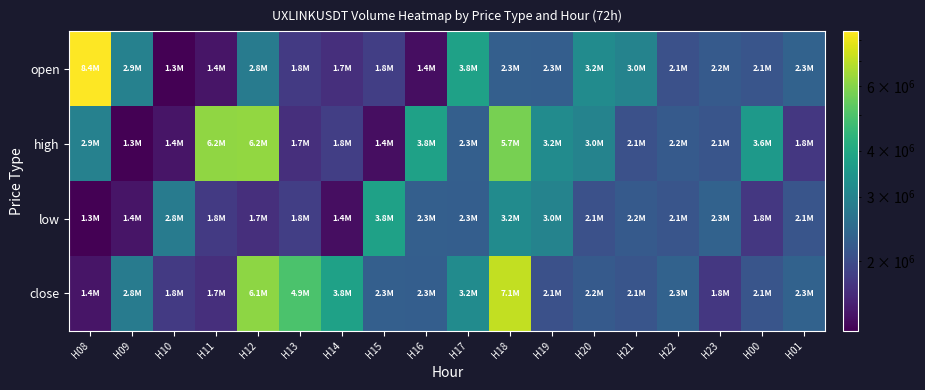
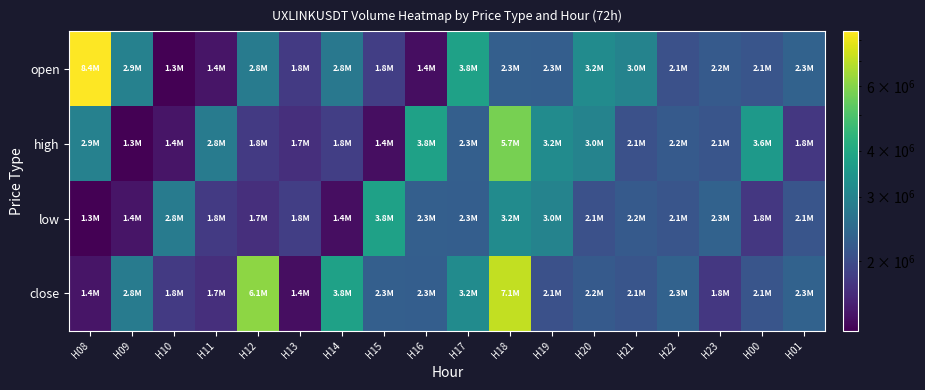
  {
    "open": {
      "H08": "8.4M",
      "H09": "2.9M",
      "H10": "1.3M",
      "H11": "1.4M",
      "H12": "2.8M",
      "H13": "1.8M",
-     "H14": "1.7M",
+     "H14": "2.8M",
      "H15": "1.8M",
      "H16": "1.4M",
      "H17": "3.8M",
      "H18": "2.3M",
      "H19": "2.3M",
      "H20": "3.2M",
      "H21": "3.0M",
      "H22": "2.1M",
      "H23": "2.2M",
      "H00": "2.1M",
      "H01": "2.3M"
    },
    "high": {
      "H08": "2.9M",
      "H09": "1.3M",
      "H10": "1.4M",
-     "H11": "6.2M",
-     "H12": "6.2M",
+     "H11": "2.8M",
+     "H12": "1.8M",
      "H13": "1.7M",
      "H14": "1.8M",
      "H15": "1.4M",
      "H16": "3.8M",
      "H17": "2.3M",
      "H18": "5.7M",
      "H19": "3.2M",
      "H20": "3.0M",
      "H21": "2.1M",
      "H22": "2.2M",
      "H23": "2.1M",
      "H00": "3.6M",
      "H01": "1.8M"
    },
    "low": {
      "H08": "1.3M",
      "H09": "1.4M",
      "H10": "2.8M",
      "H11": "1.8M",
      "H12": "1.7M",
      "H13": "1.8M",
      "H14": "1.4M",
      "H15": "3.8M",
      "H16": "2.3M",
      "H17": "2.3M",
      "H18": "3.2M",
      "H19": "3.0M",
      "H20": "2.1M",
      "H21": "2.2M",
      "H22": "2.1M",
      "H23": "2.3M",
      "H00": "1.8M",
      "H01": "2.1M"
    },
    "close": {
      "H08": "1.4M",
      "H09": "2.8M",
      "H10": "1.8M",
      "H11": "1.7M",
      "H12": "6.1M",
-     "H13": "4.9M",
+     "H13": "1.4M",
      "H14": "3.8M",
      "H15": "2.3M",
      "H16": "2.3M",
      "H17": "3.2M",
      "H18": "7.1M",
      "H19": "2.1M",
      "H20": "2.2M",
      "H21": "2.1M",
      "H22": "2.3M",
      "H23": "1.8M",
      "H00": "2.1M",
      "H01": "2.3M"
    }
  }
